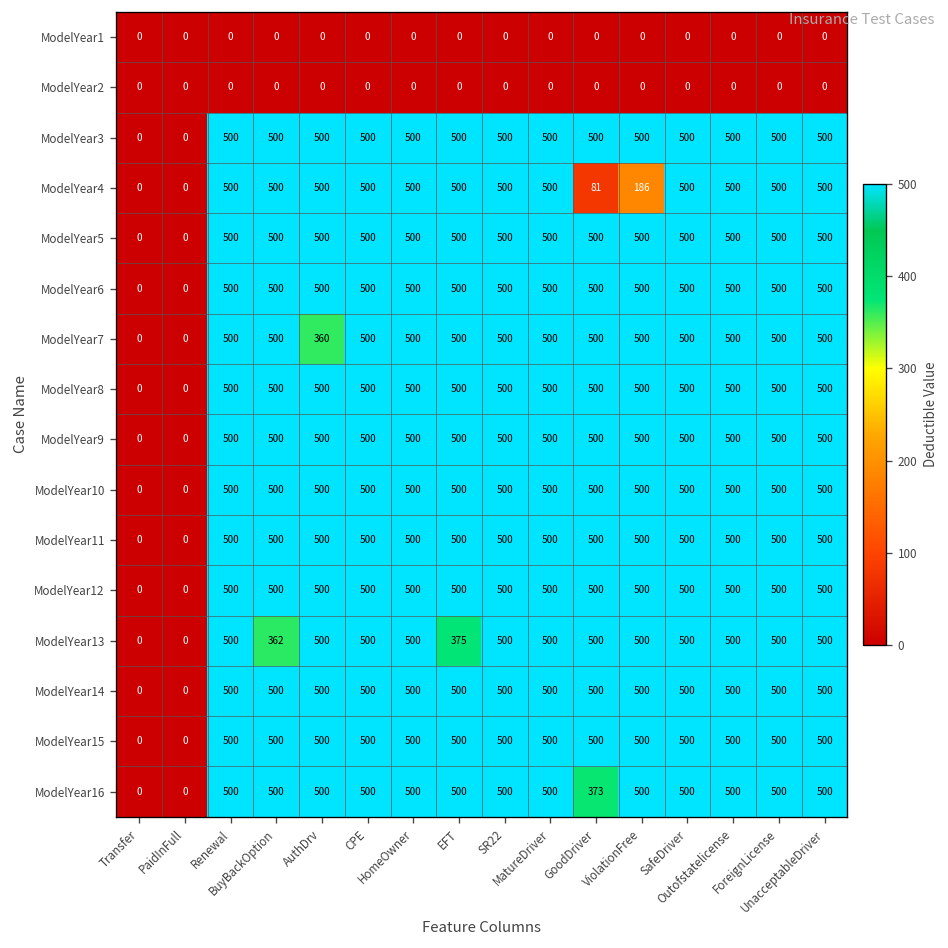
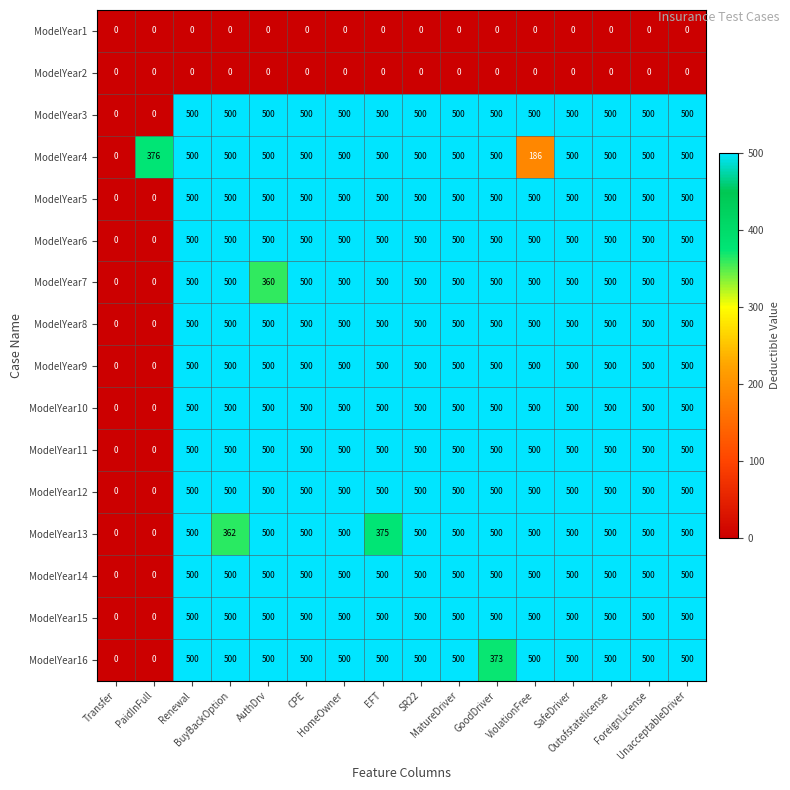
  {
    "ModelYear4": {
      "Transfer": 0,
-     "PaidInFull": 0,
+     "PaidInFull": 376,
      "Renewal": 500,
      "BuyBackOption": 500,
      "AuthDrv": 500,
      "CPE": 500,
      "HomeOwner": 500,
      "EFT": 500,
      "SR22": 500,
      "MatureDriver": 500,
-     "GoodDriver": 81,
+     "GoodDriver": 500,
      "ViolationFree": 186,
      "SafeDriver": 500,
      "Outofstatelicense": 500,
      "ForeignLicense": 500,
      "UnacceptableDriver": 500
    }
  }
